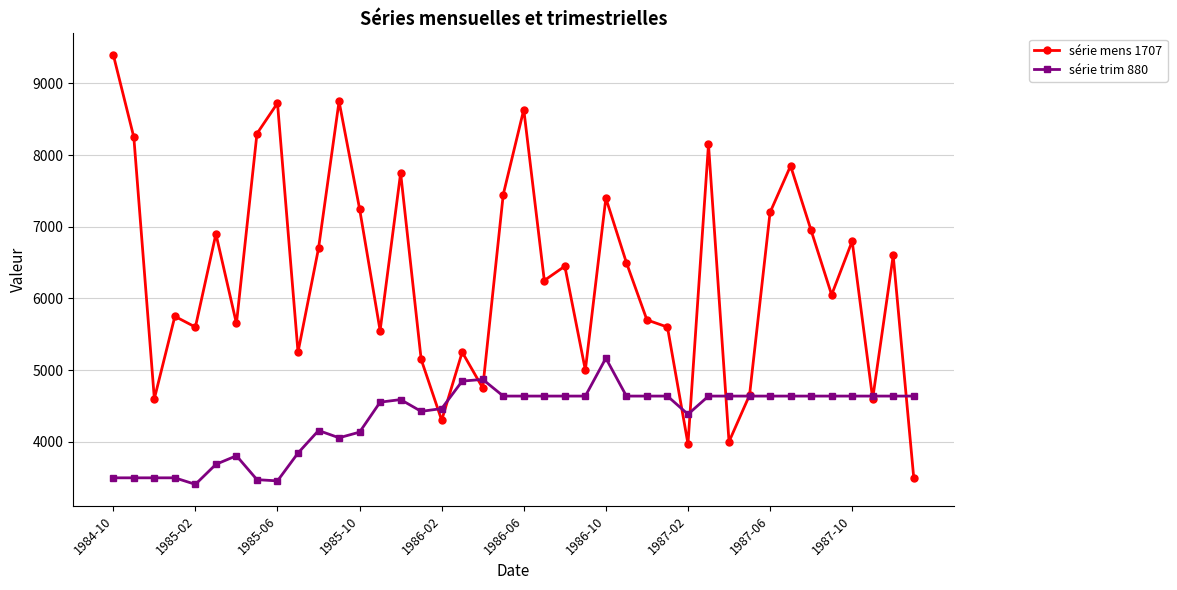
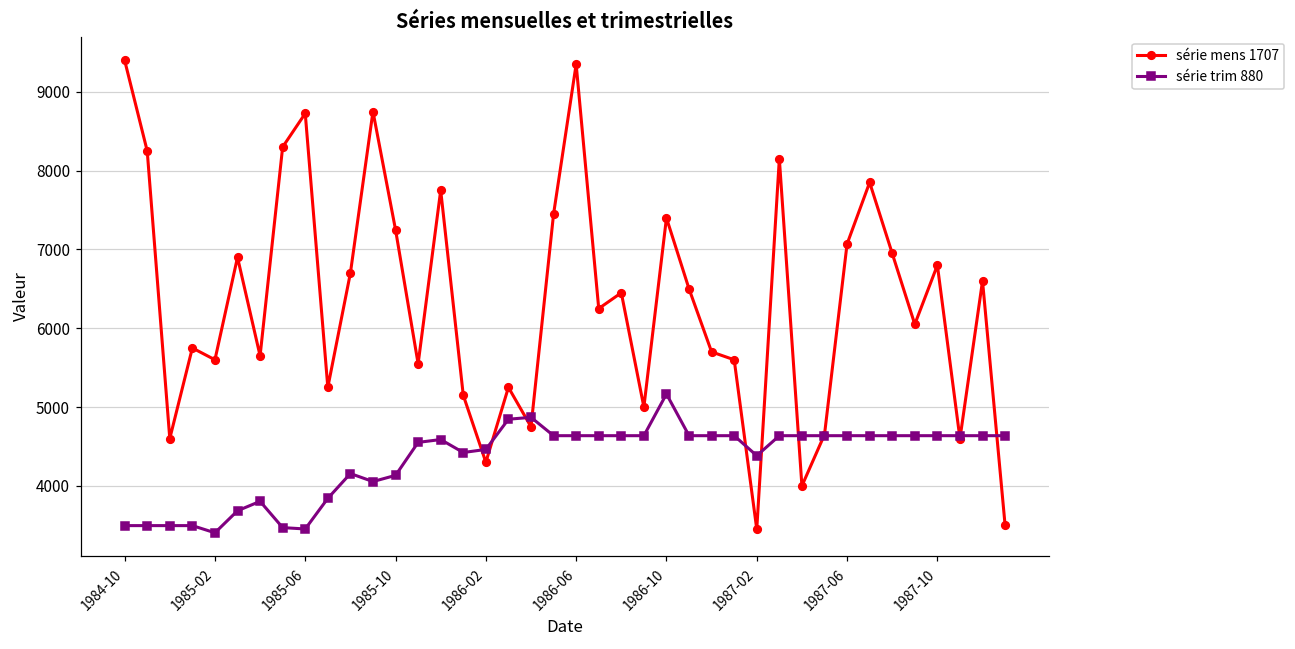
  {
    "série mens 1707": {
      "1984-10": 9400,
      "1985-02": 5600,
      "1985-06": 8700,
      "1985-10": 7300,
      "1986-02": 4300,
-     "1986-06": 8600,
+     "1986-06": 9400,
      "1986-10": 7400,
-     "1987-02": 4000,
-     "1987-06": 7200,
+     "1987-02": 3500,
+     "1987-06": 7100,
      "1987-10": 6800
    },
    "série trim 880": {
      "1984-10": 3500,
      "1985-02": 3400,
      "1985-06": 3500,
      "1985-10": 4100,
      "1986-02": 4500,
      "1986-06": 4600,
      "1986-10": 5200,
      "1987-02": 4400,
      "1987-06": 4600,
      "1987-10": 4600
    }
  }
